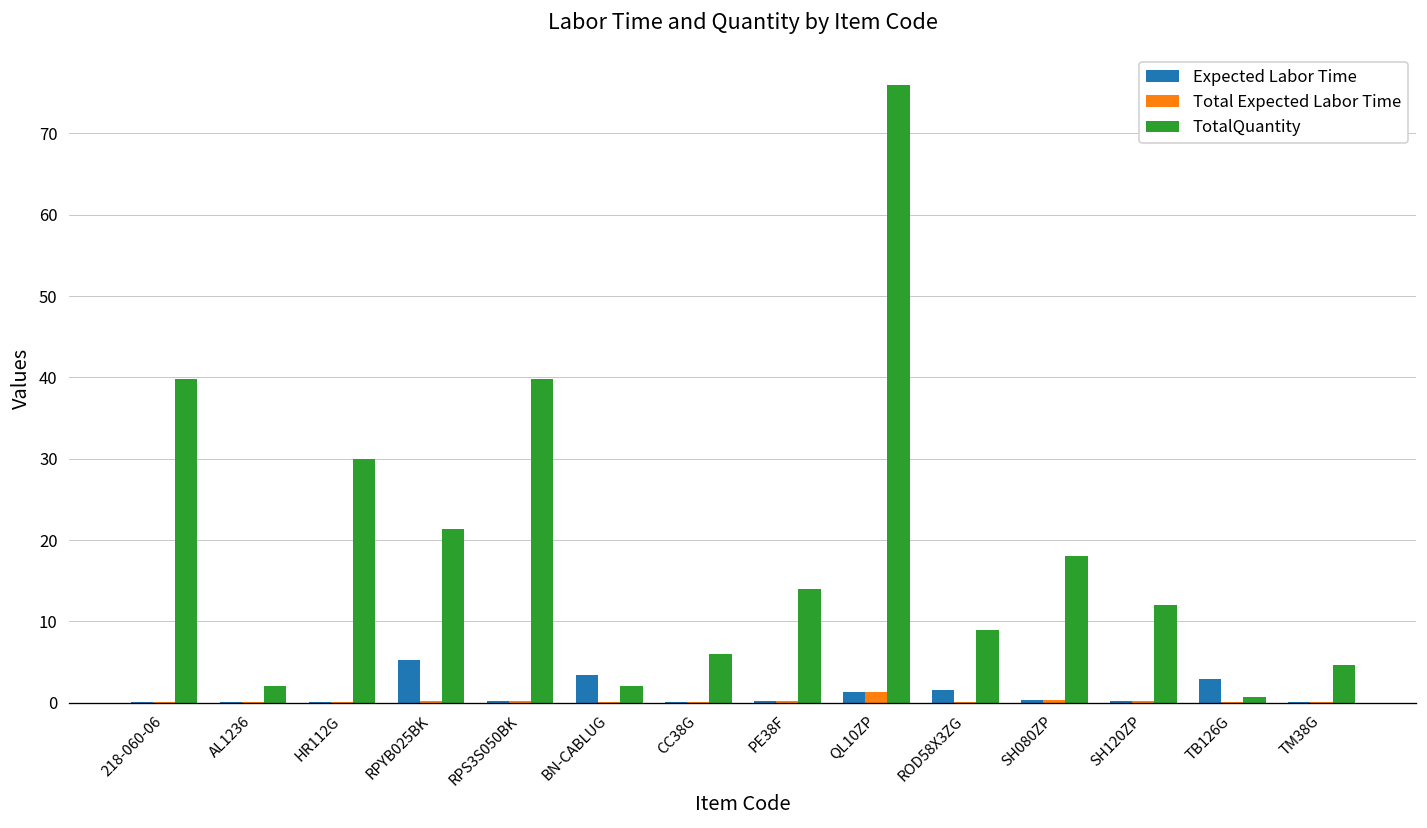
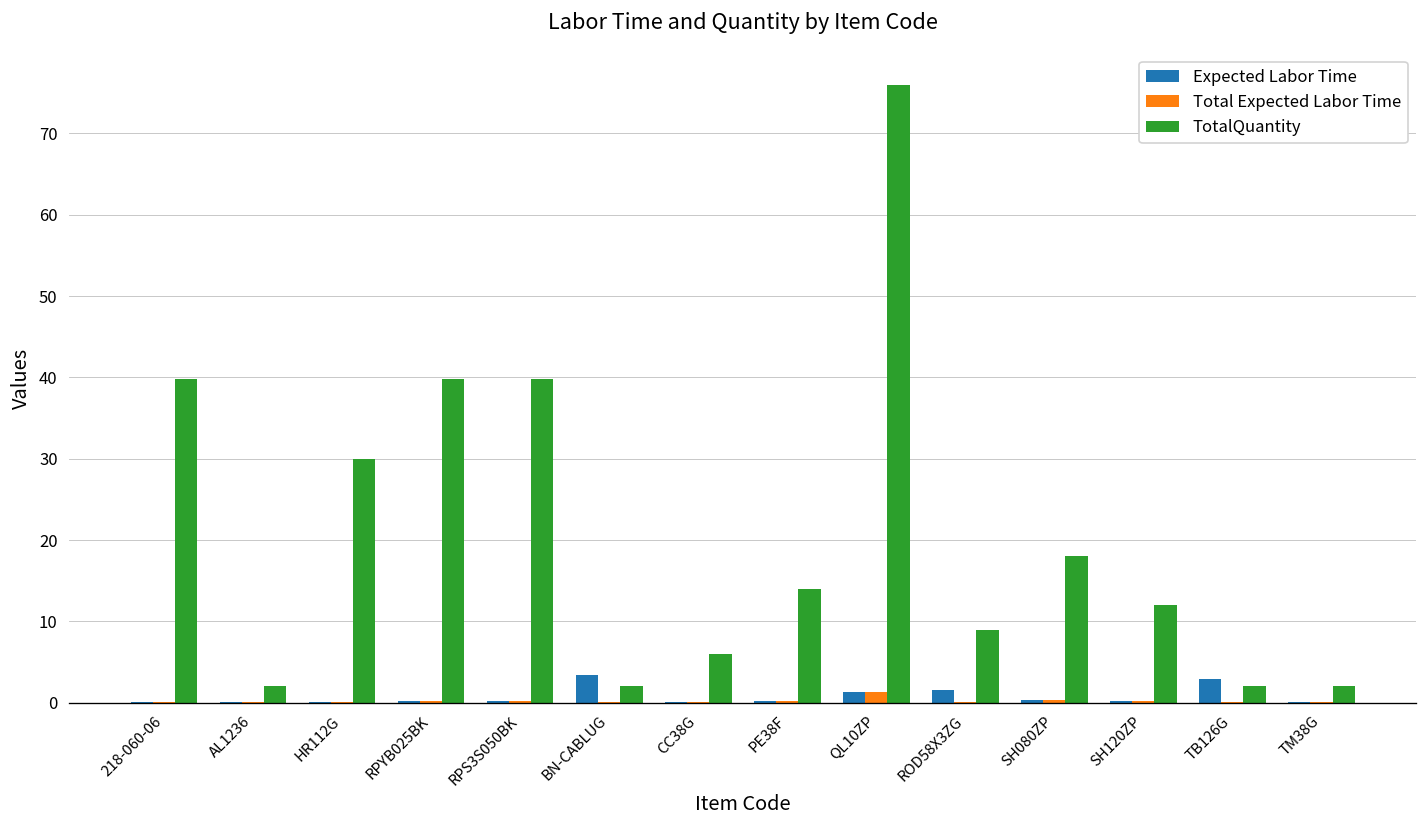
  {
    "Expected Labor Time": {
-     "RPYB025BK": 5,
+     "RPYB025BK": 0,
      "BN-CABLUG": 3,
      "QL10ZP": 1,
      "ROD58X3ZG": 2,
      "TB126G": 3
    },
    "Total Expected Labor Time": {
      "QL10ZP": 1
    },
    "TotalQuantity": {
      "218-060-06": 40,
      "AL1236": 2,
      "HR112G": 30,
-     "RPYB025BK": 21,
+     "RPYB025BK": 40,
      "RPS3S050BK": 40,
      "BN-CABLUG": 2,
      "CC38G": 6,
      "PE38F": 14,
      "QL10ZP": 76,
      "ROD58X3ZG": 9,
      "SH080ZP": 18,
      "SH120ZP": 12,
-     "TB126G": 1,
-     "TM38G": 5
+     "TB126G": 2,
+     "TM38G": 2
    }
  }
